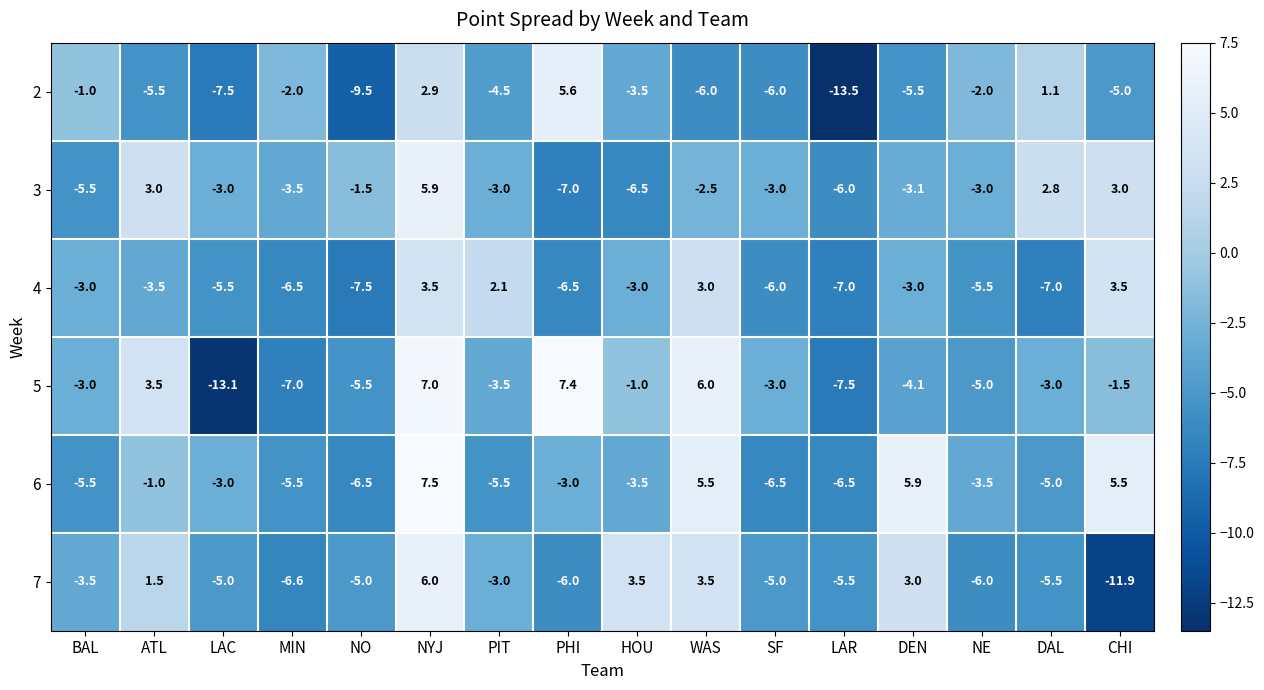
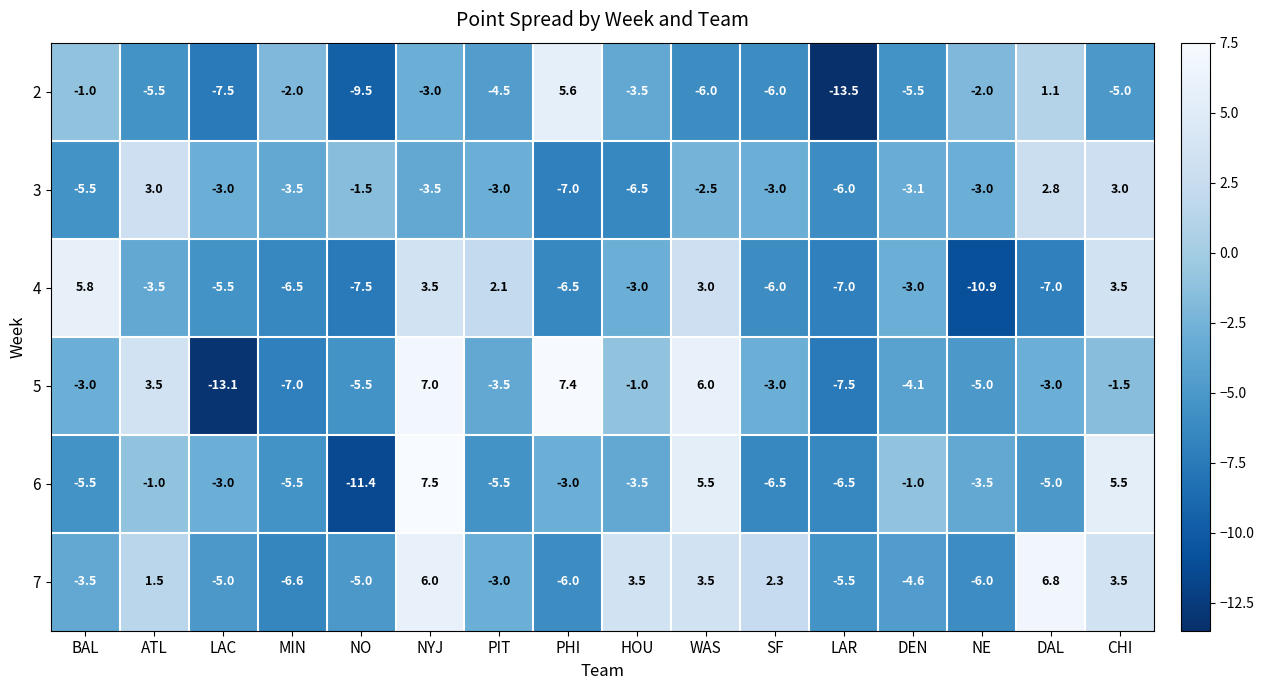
  {
    "2": {
      "BAL": -1.0,
      "ATL": -5.5,
      "LAC": -7.5,
      "MIN": -2.0,
      "NO": -9.5,
-     "NYJ": 2.9,
+     "NYJ": -3.0,
      "PIT": -4.5,
      "PHI": 5.6,
      "HOU": -3.5,
      "WAS": -6.0,
      "SF": -6.0,
      "LAR": -13.5,
      "DEN": -5.5,
      "NE": -2.0,
      "DAL": 1.1,
      "CHI": -5.0
    },
    "3": {
      "BAL": -5.5,
      "ATL": 3.0,
      "LAC": -3.0,
      "MIN": -3.5,
      "NO": -1.5,
-     "NYJ": 5.9,
+     "NYJ": -3.5,
      "PIT": -3.0,
      "PHI": -7.0,
      "HOU": -6.5,
      "WAS": -2.5,
      "SF": -3.0,
      "LAR": -6.0,
      "DEN": -3.1,
      "NE": -3.0,
      "DAL": 2.8,
      "CHI": 3.0
    },
    "4": {
-     "BAL": -3.0,
+     "BAL": 5.8,
      "ATL": -3.5,
      "LAC": -5.5,
      "MIN": -6.5,
      "NO": -7.5,
      "NYJ": 3.5,
      "PIT": 2.1,
      "PHI": -6.5,
      "HOU": -3.0,
      "WAS": 3.0,
      "SF": -6.0,
      "LAR": -7.0,
      "DEN": -3.0,
-     "NE": -5.5,
+     "NE": -10.9,
      "DAL": -7.0,
      "CHI": 3.5
    },
    "5": {
      "BAL": -3.0,
      "ATL": 3.5,
      "LAC": -13.1,
      "MIN": -7.0,
      "NO": -5.5,
      "NYJ": 7.0,
      "PIT": -3.5,
      "PHI": 7.4,
      "HOU": -1.0,
      "WAS": 6.0,
      "SF": -3.0,
      "LAR": -7.5,
      "DEN": -4.1,
      "NE": -5.0,
      "DAL": -3.0,
      "CHI": -1.5
    },
    "6": {
      "BAL": -5.5,
      "ATL": -1.0,
      "LAC": -3.0,
      "MIN": -5.5,
-     "NO": -6.5,
+     "NO": -11.4,
      "NYJ": 7.5,
      "PIT": -5.5,
      "PHI": -3.0,
      "HOU": -3.5,
      "WAS": 5.5,
      "SF": -6.5,
      "LAR": -6.5,
-     "DEN": 5.9,
+     "DEN": -1.0,
      "NE": -3.5,
      "DAL": -5.0,
      "CHI": 5.5
    },
    "7": {
      "BAL": -3.5,
      "ATL": 1.5,
      "LAC": -5.0,
      "MIN": -6.6,
      "NO": -5.0,
      "NYJ": 6.0,
      "PIT": -3.0,
      "PHI": -6.0,
      "HOU": 3.5,
      "WAS": 3.5,
-     "SF": -5.0,
+     "SF": 2.3,
      "LAR": -5.5,
-     "DEN": 3.0,
+     "DEN": -4.6,
      "NE": -6.0,
-     "DAL": -5.5,
-     "CHI": -11.9
+     "DAL": 6.8,
+     "CHI": 3.5
    }
  }
